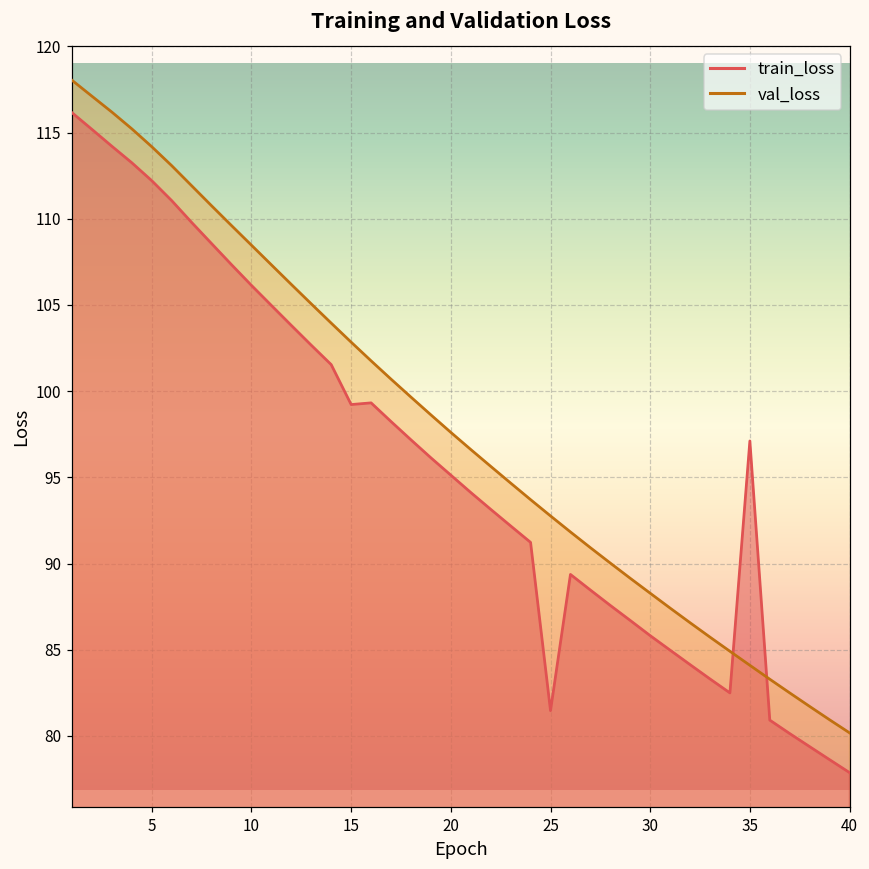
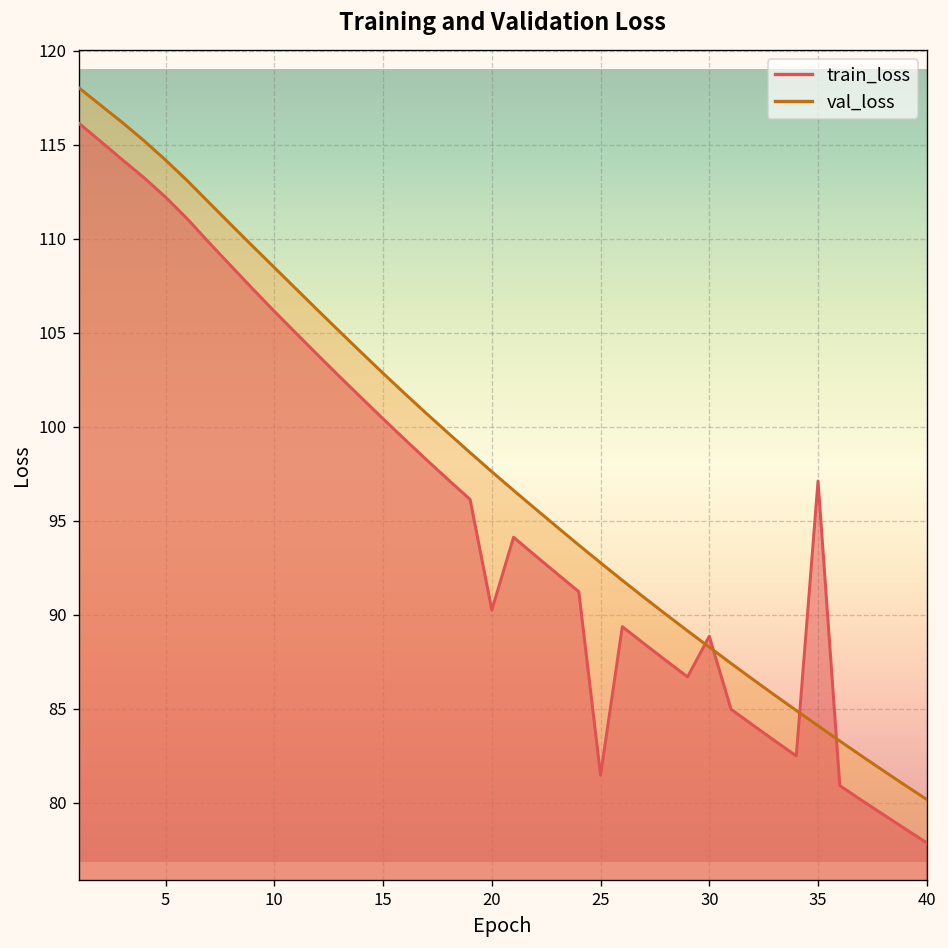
  {
    "train_loss": {
      "5": 112.2,
      "10": 106.1,
-     "15": 99.2,
-     "20": 95.1,
+     "15": 100.4,
+     "20": 90.3,
      "25": 81.5,
-     "30": 85.8,
+     "30": 88.9,
      "35": 97.1,
      "40": 77.9
    }
  }
